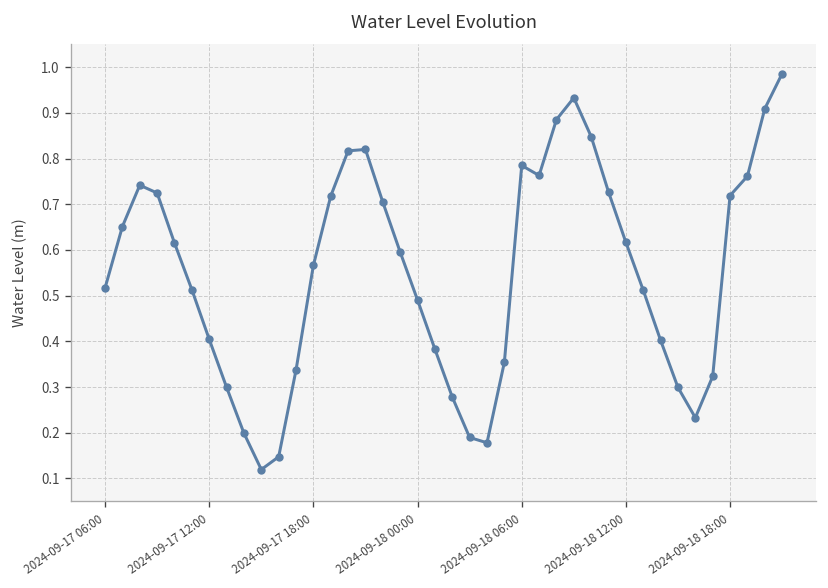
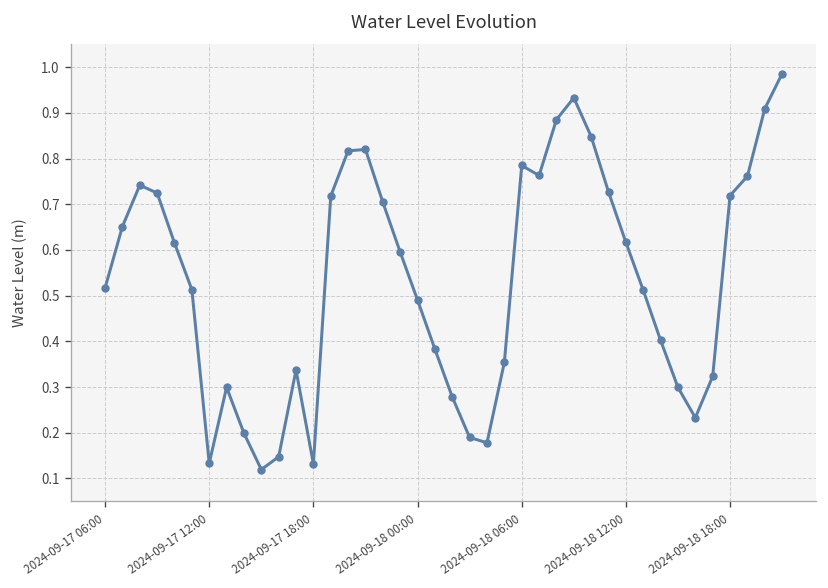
  {
    "2024-09-17 06:00": 0.52,
-   "2024-09-17 12:00": 0.40,
-   "2024-09-17 18:00": 0.57,
+   "2024-09-17 12:00": 0.13,
+   "2024-09-17 18:00": 0.13,
    "2024-09-18 00:00": 0.49,
    "2024-09-18 06:00": 0.78,
    "2024-09-18 12:00": 0.62,
    "2024-09-18 18:00": 0.72
  }
